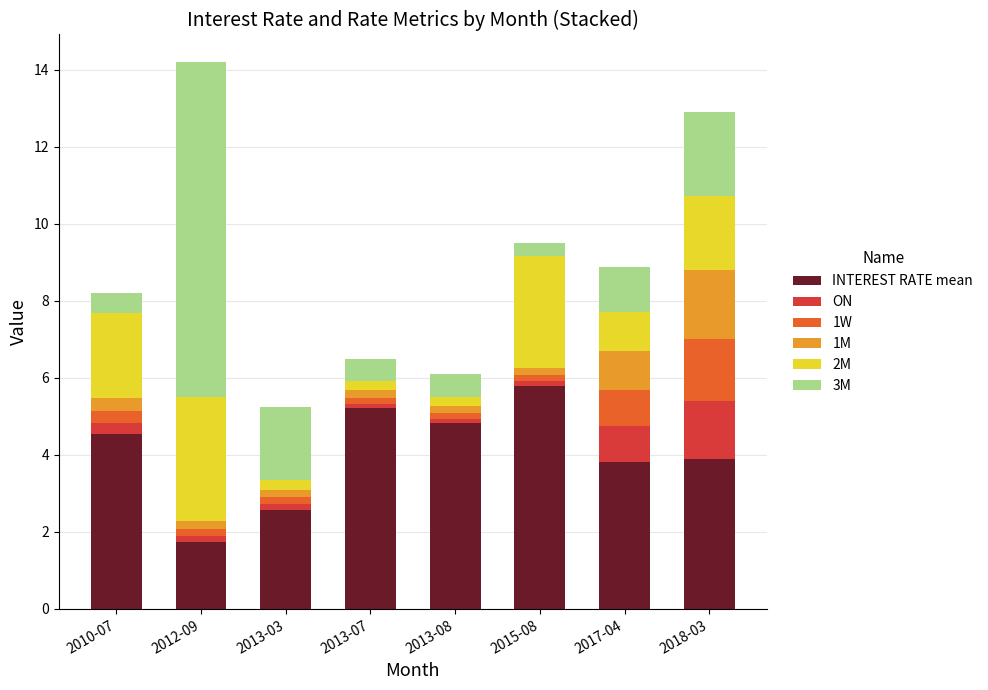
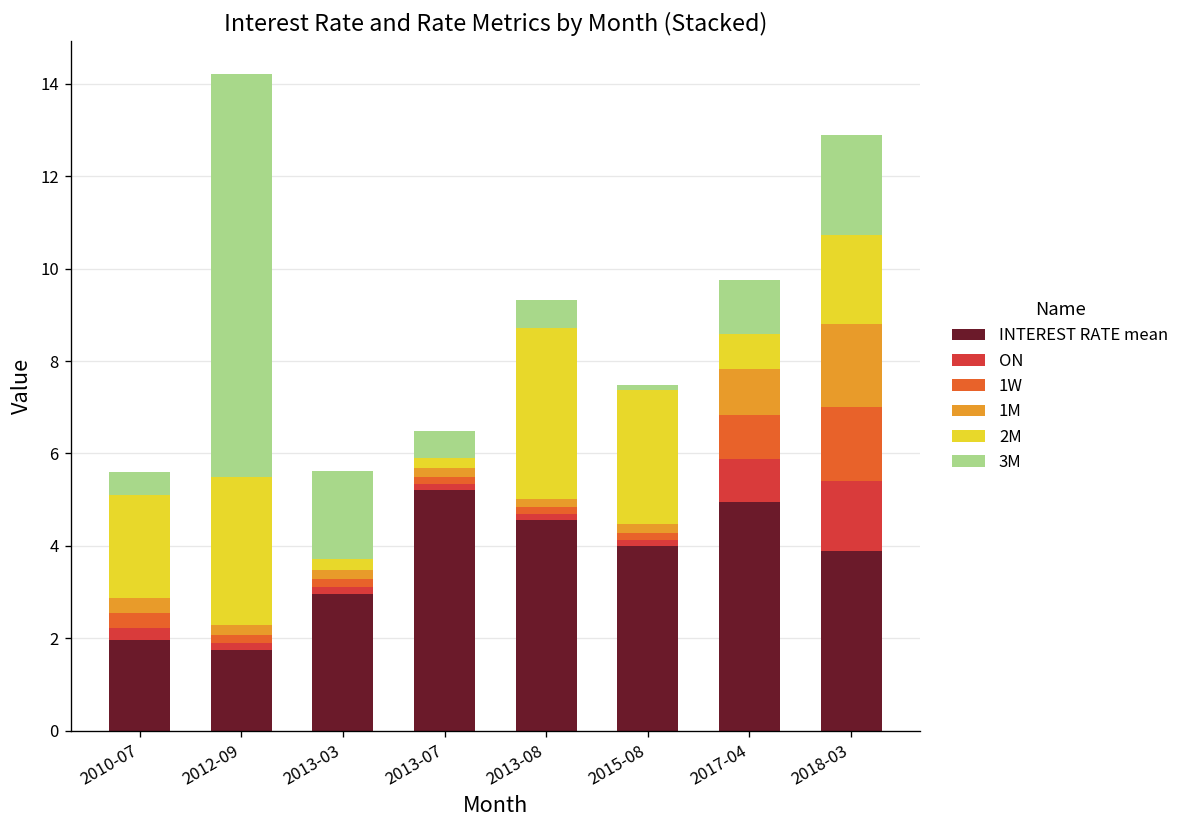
  {
    "INTEREST RATE mean": {
-     "2010-07": 4.6,
+     "2010-07": 2.0,
      "2012-09": 1.7,
-     "2013-03": 2.6,
+     "2013-03": 3.0,
      "2013-07": 5.2,
-     "2013-08": 4.8,
-     "2015-08": 5.8,
-     "2017-04": 3.8,
+     "2013-08": 4.6,
+     "2015-08": 4.0,
+     "2017-04": 5.0,
      "2018-03": 3.9
    },
    "2M": {
      "2010-07": 2.2,
      "2012-09": 3.2,
      "2013-03": 0.2,
      "2013-07": 0.2,
-     "2013-08": 0.2,
+     "2013-08": 3.7,
      "2015-08": 2.9,
-     "2017-04": 1.0,
+     "2017-04": 0.8,
      "2018-03": 1.9
    },
    "3M": {
      "2010-07": 0.5,
      "2012-09": 8.7,
      "2013-03": 1.9,
      "2013-07": 0.6,
      "2013-08": 0.6,
-     "2015-08": 0.3,
+     "2015-08": 0.1,
      "2017-04": 1.2,
      "2018-03": 2.2
    }
  }
